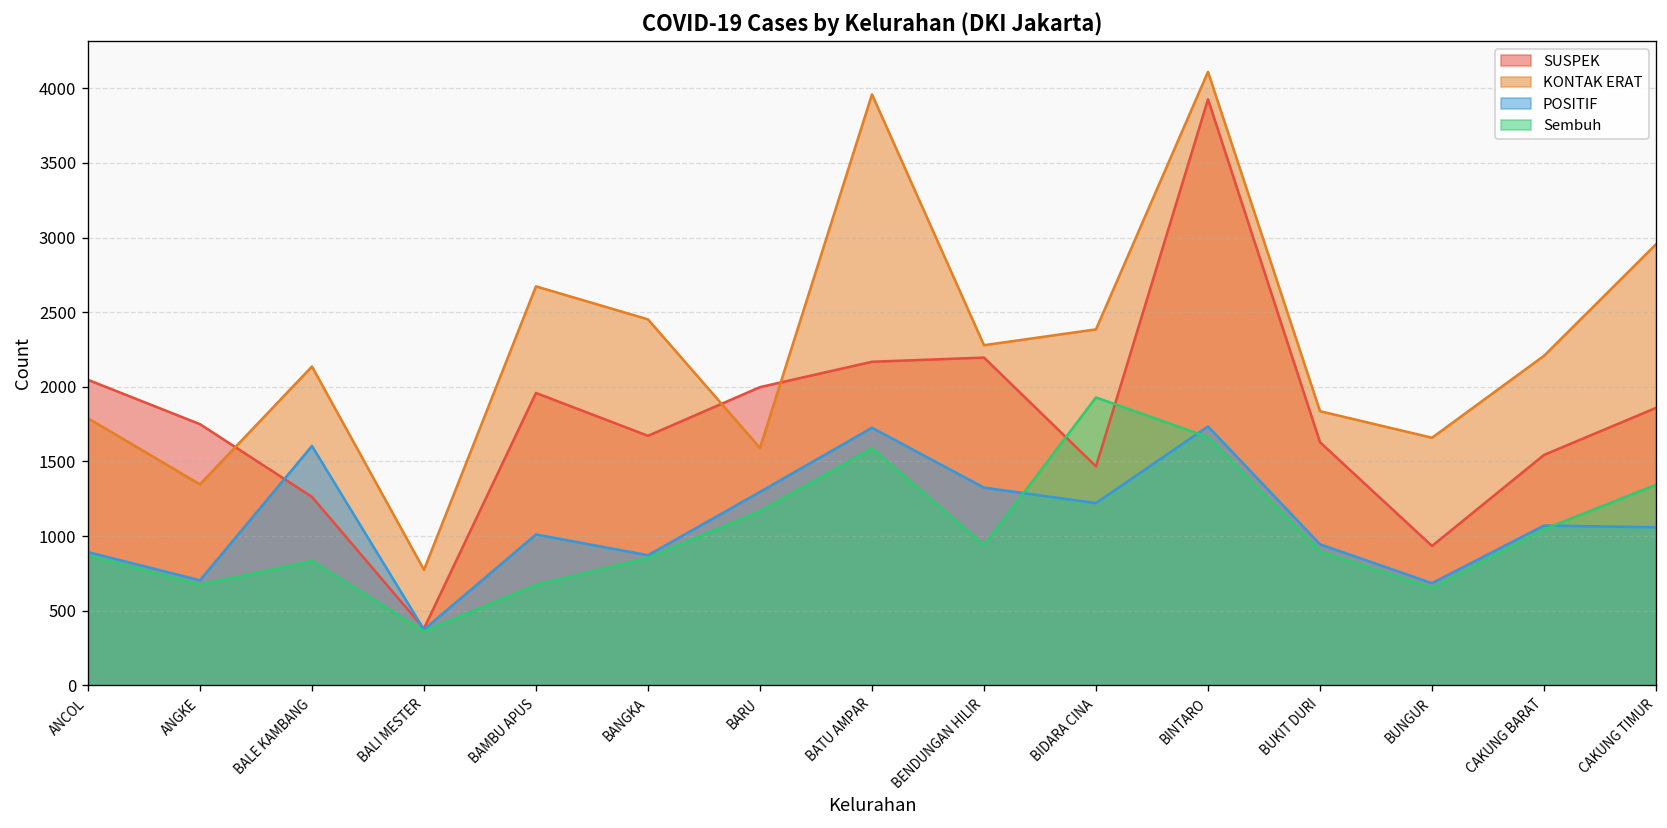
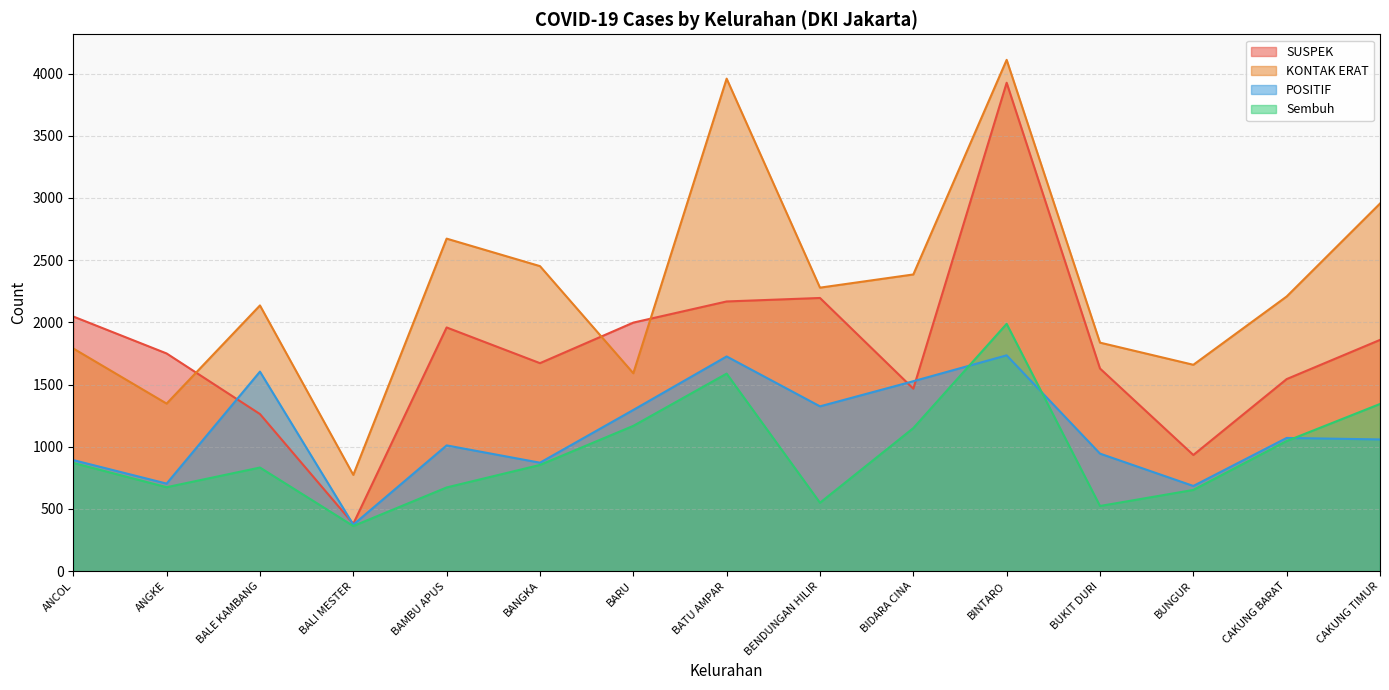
  {
    "POSITIF": {
      "ANCOL": 890,
      "ANGKE": 700,
      "BALE KAMBANG": 1600,
      "BAMBU APUS": 1010,
      "BARU": 1300,
      "BATU AMPAR": 1730,
      "BENDUNGAN HILIR": 1330,
-     "BIDARA CINA": 1220,
+     "BIDARA CINA": 1530,
      "BINTARO": 1740,
      "BUKIT DURI": 950,
      "BUNGUR": 690,
      "CAKUNG BARAT": 1070,
      "CAKUNG TIMUR": 1060
    },
    "Sembuh": {
      "ANCOL": 870,
      "ANGKE": 680,
      "BALE KAMBANG": 830,
      "BAMBU APUS": 670,
      "BARU": 1170,
      "BATU AMPAR": 1590,
-     "BENDUNGAN HILIR": 940,
-     "BIDARA CINA": 1930,
-     "BINTARO": 1660,
-     "BUKIT DURI": 900,
+     "BENDUNGAN HILIR": 550,
+     "BIDARA CINA": 1150,
+     "BINTARO": 1990,
+     "BUKIT DURI": 520,
      "BUNGUR": 650,
      "CAKUNG BARAT": 1050,
      "CAKUNG TIMUR": 1340
    }
  }
